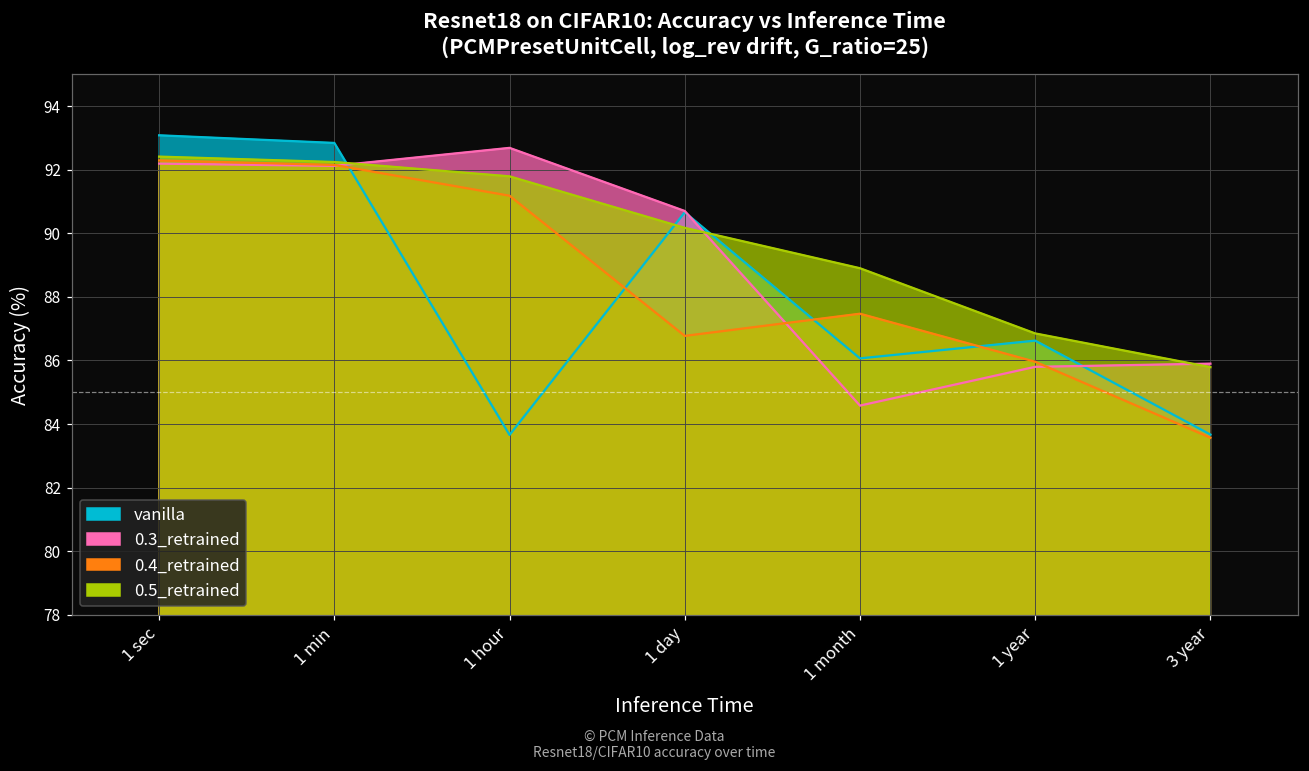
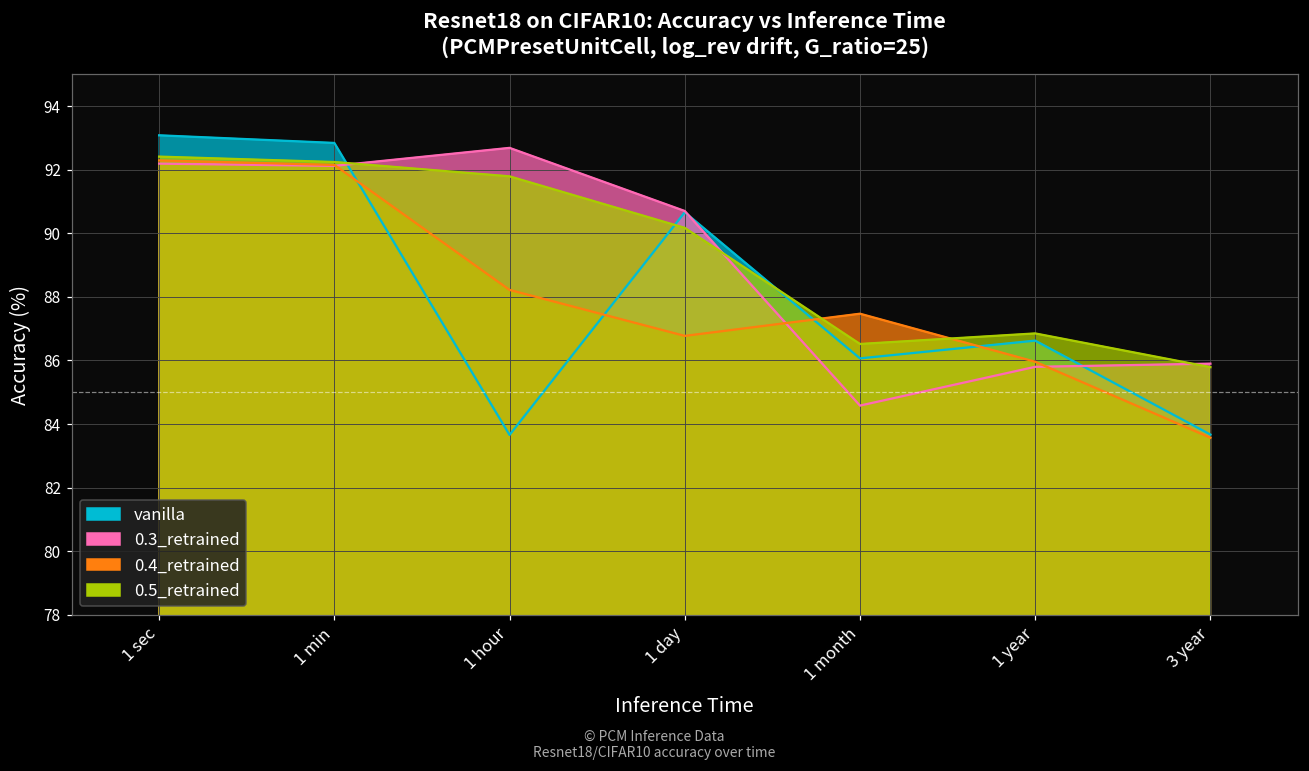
  {
    "vanilla": {
      "1 sec": 93.1,
      "1 min": 92.8,
      "1 hour": 83.7,
      "1 month": 86.1,
      "1 year": 86.6,
      "3 year": 83.7
    },
    "0.3_retrained": {
      "1 sec": 92.2,
      "1 hour": 92.7,
      "1 month": 84.6,
      "1 year": 85.8,
      "3 year": 85.9
    },
    "0.4_retrained": {
      "1 sec": 92.3,
-     "1 hour": 91.2,
+     "1 hour": 88.2,
      "1 day": 86.8,
      "1 month": 87.5,
      "1 year": 86.0,
      "3 year": 83.6
    },
    "0.5_retrained": {
      "1 sec": 92.4,
      "1 min": 92.2,
      "1 hour": 91.8,
      "1 day": 90.2,
-     "1 month": 88.9,
+     "1 month": 86.5,
      "1 year": 86.9,
      "3 year": 85.8
    }
  }
